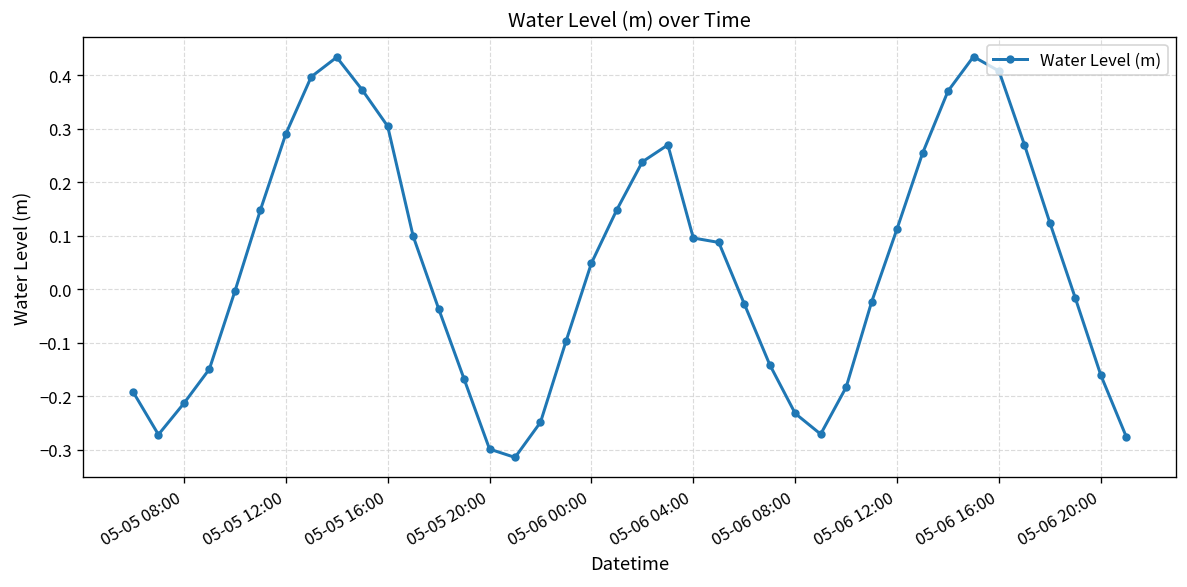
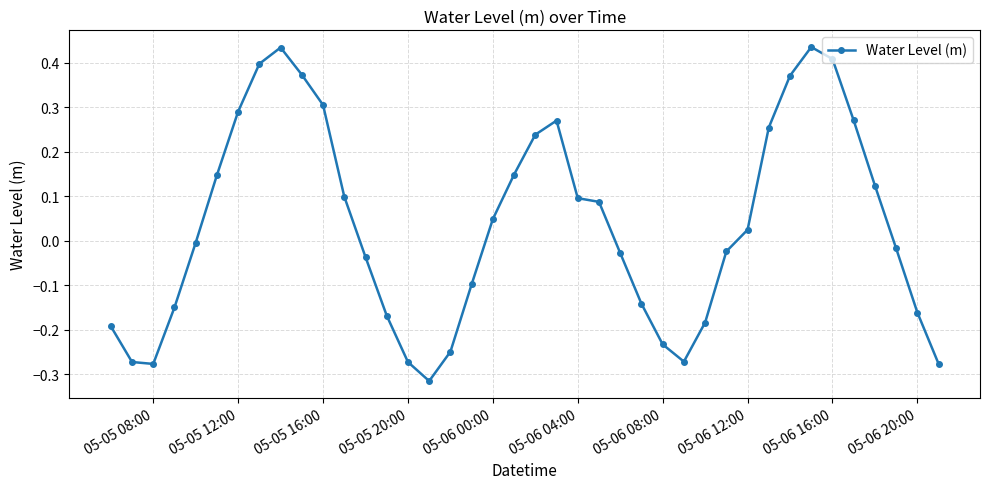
  {
-   "05-05 08:00": -0.21,
+   "05-05 08:00": -0.28,
    "05-05 12:00": 0.29,
    "05-05 16:00": 0.31,
-   "05-05 20:00": -0.30,
+   "05-05 20:00": -0.27,
    "05-06 00:00": 0.05,
    "05-06 04:00": 0.10,
    "05-06 08:00": -0.23,
-   "05-06 12:00": 0.11,
+   "05-06 12:00": 0.02,
    "05-06 20:00": -0.16
  }
